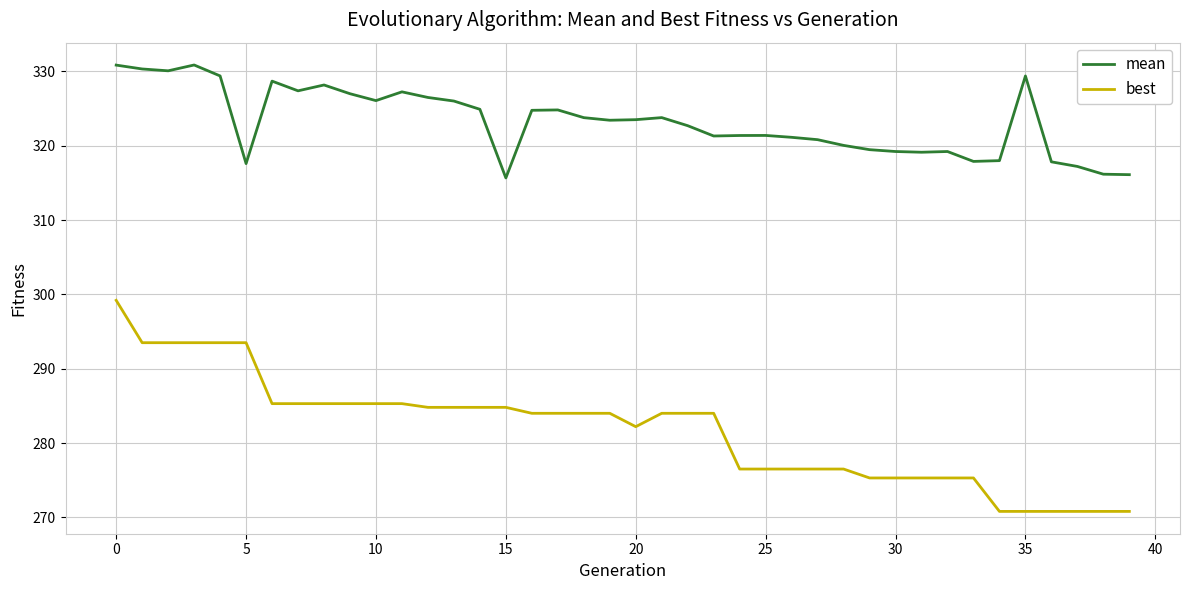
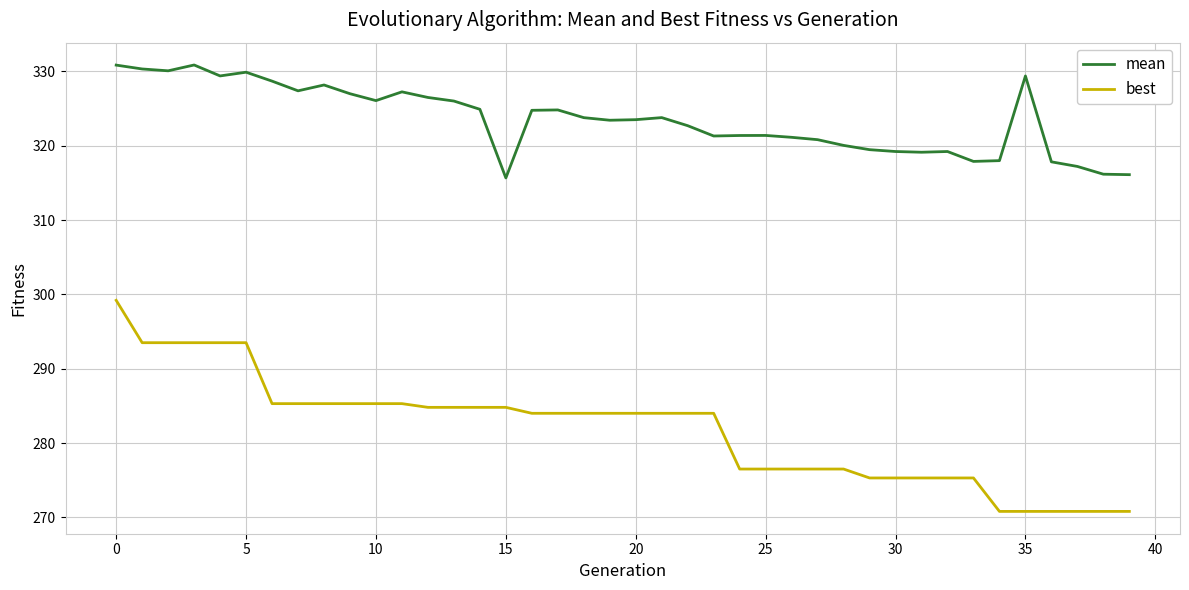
  {
    "mean": {
      "0": 331,
-     "5": 318,
+     "5": 330,
      "10": 326,
      "15": 316,
      "20": 324,
      "25": 321,
      "30": 319,
      "35": 329
    },
    "best": {
      "0": 299,
      "5": 294,
      "10": 285,
      "15": 285,
-     "20": 282,
+     "20": 284,
      "25": 277,
      "30": 275,
      "35": 271
    }
  }
